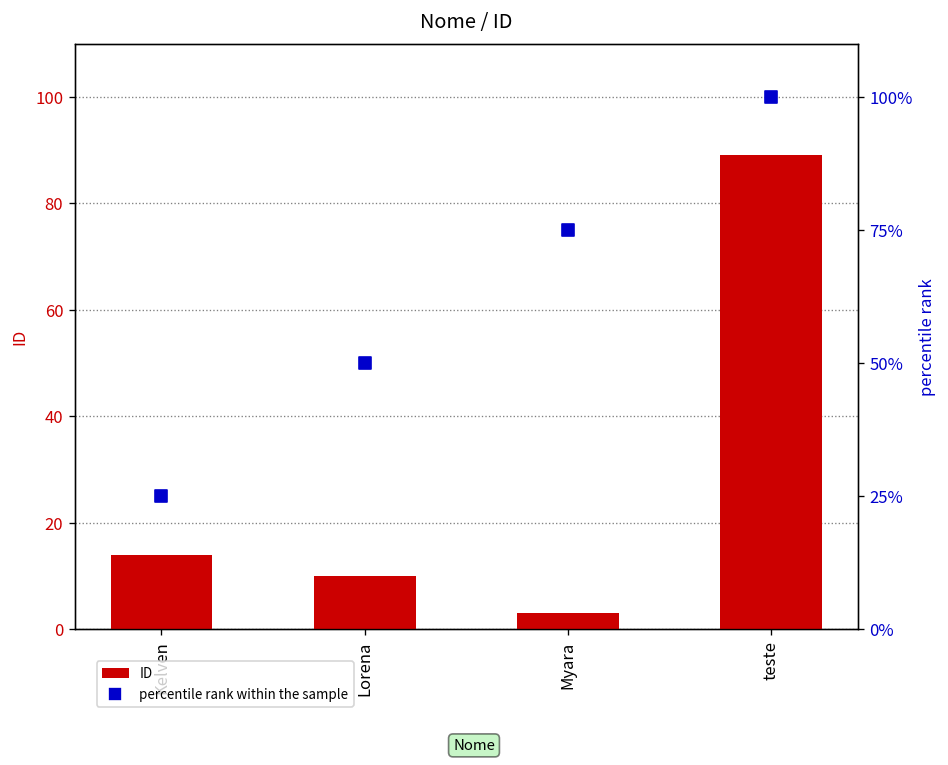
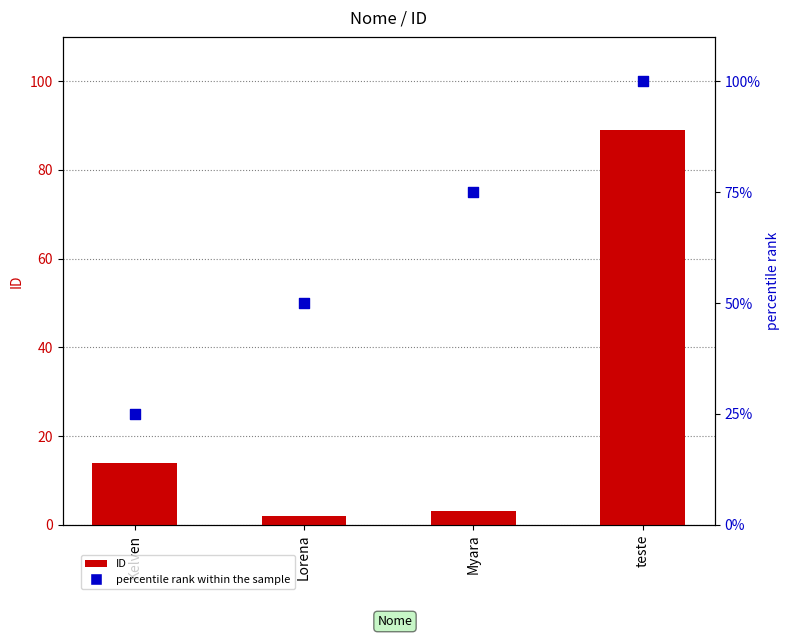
  {
    "ID": {
      "Kelven": 14,
-     "Lorena": 10,
+     "Lorena": 2,
      "Myara": 3,
      "teste": 89
    }
  }
